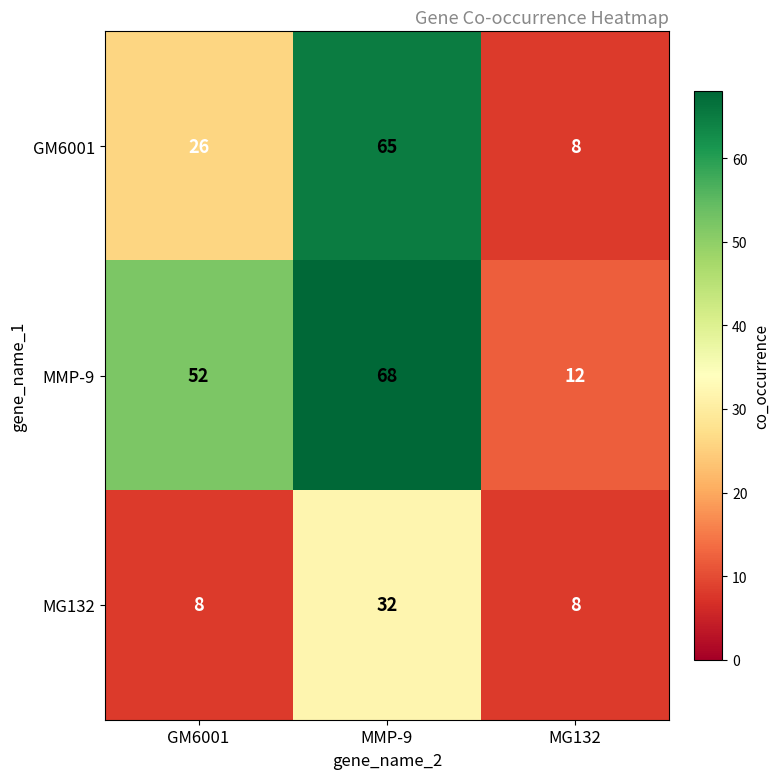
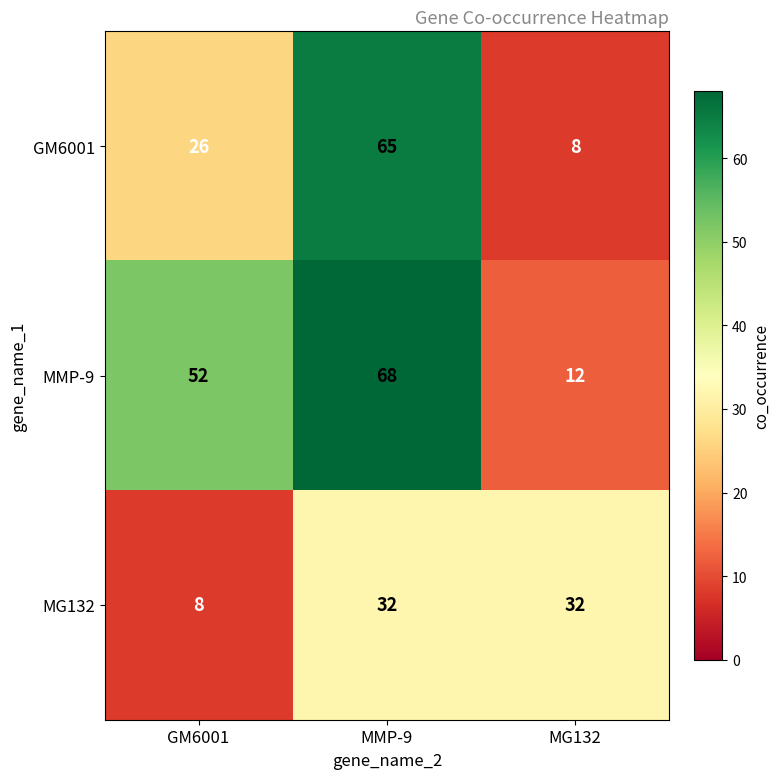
  {
    "GM6001": {
      "GM6001": 26,
      "MMP-9": 65,
      "MG132": 8
    },
    "MMP-9": {
      "GM6001": 52,
      "MMP-9": 68,
      "MG132": 12
    },
    "MG132": {
      "GM6001": 8,
      "MMP-9": 32,
-     "MG132": 8
+     "MG132": 32
    }
  }
